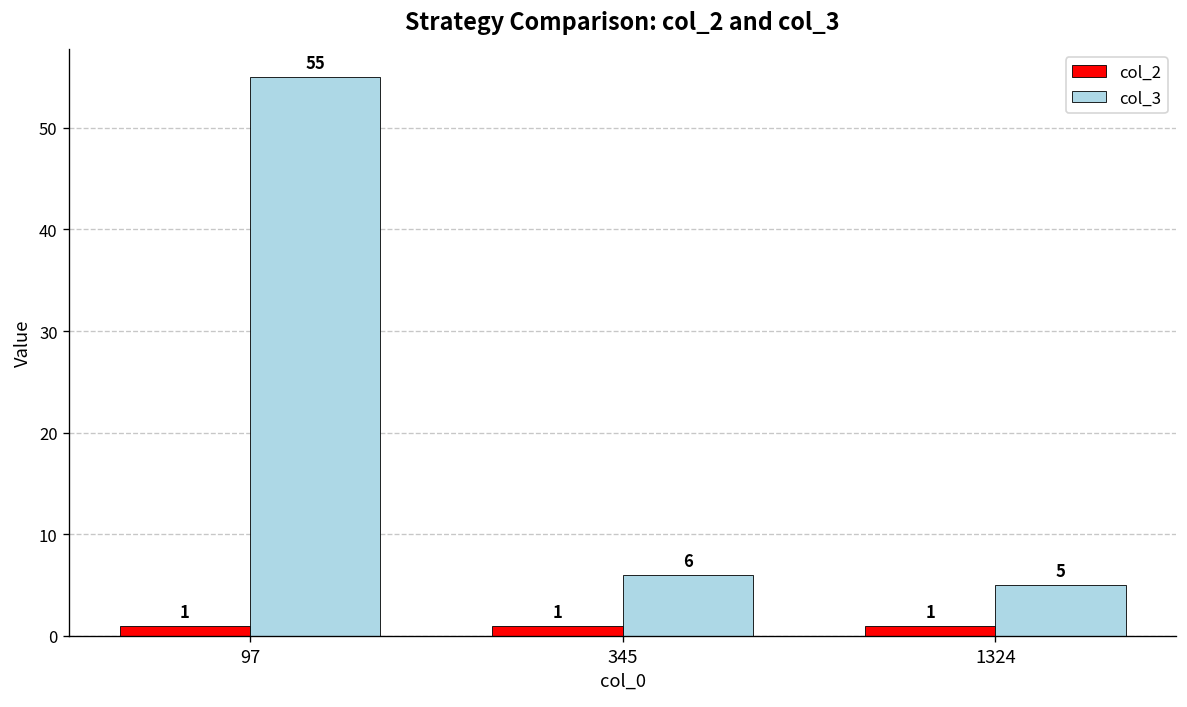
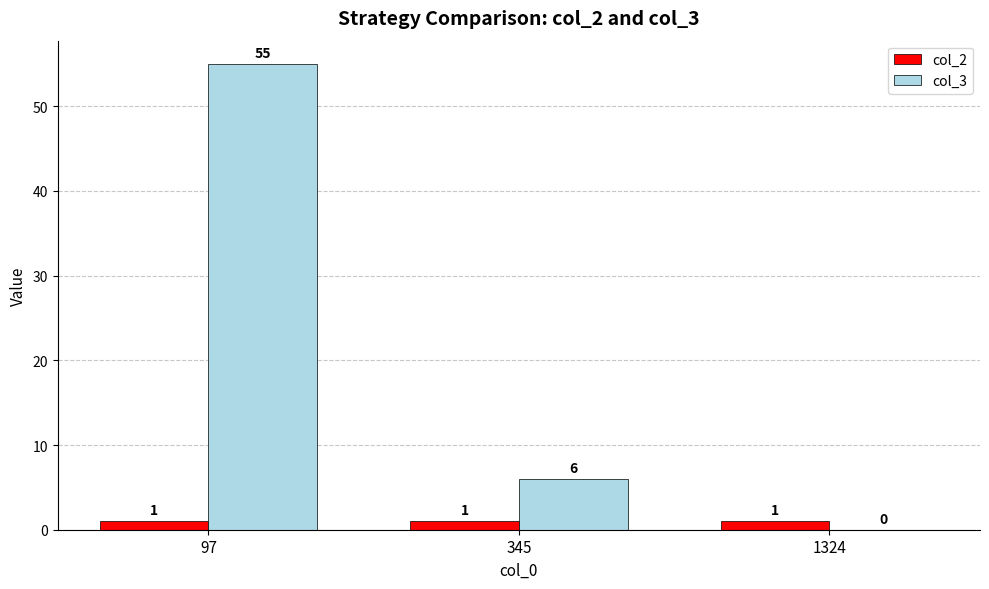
  {
    "col_2": {
      "97": 1,
      "345": 1,
      "1324": 1
    },
    "col_3": {
      "97": 55,
      "345": 6,
-     "1324": 5
+     "1324": 0
    }
  }
